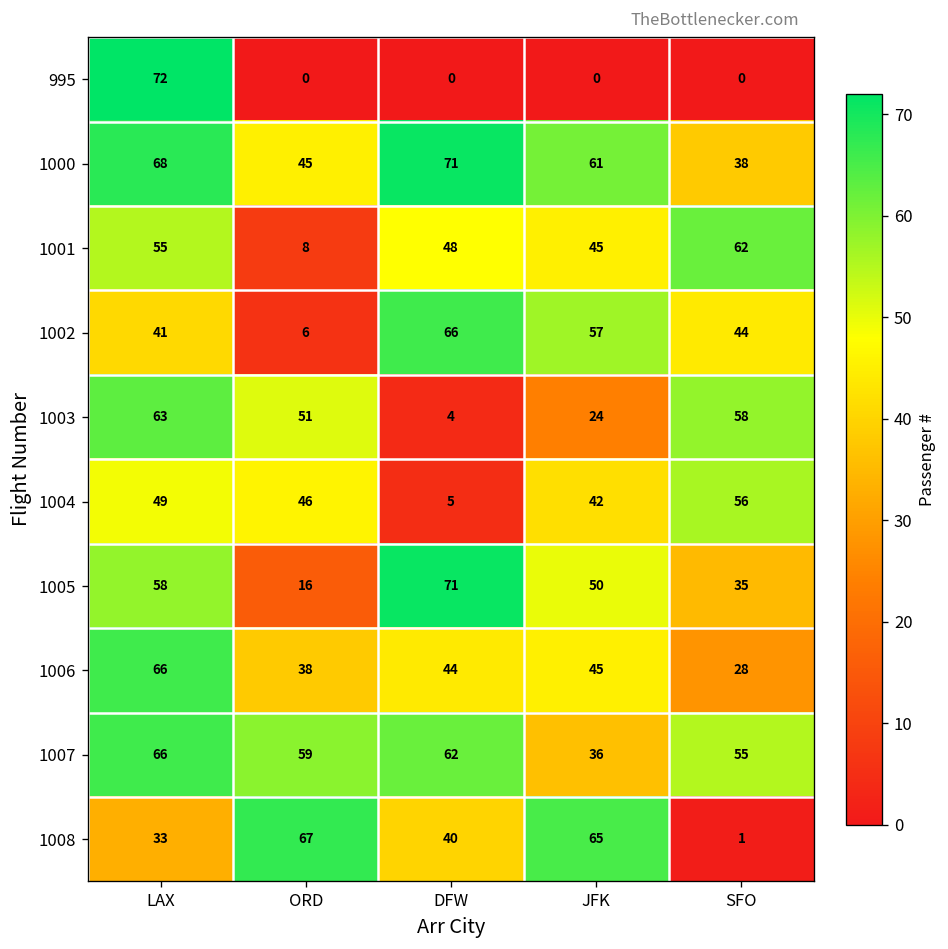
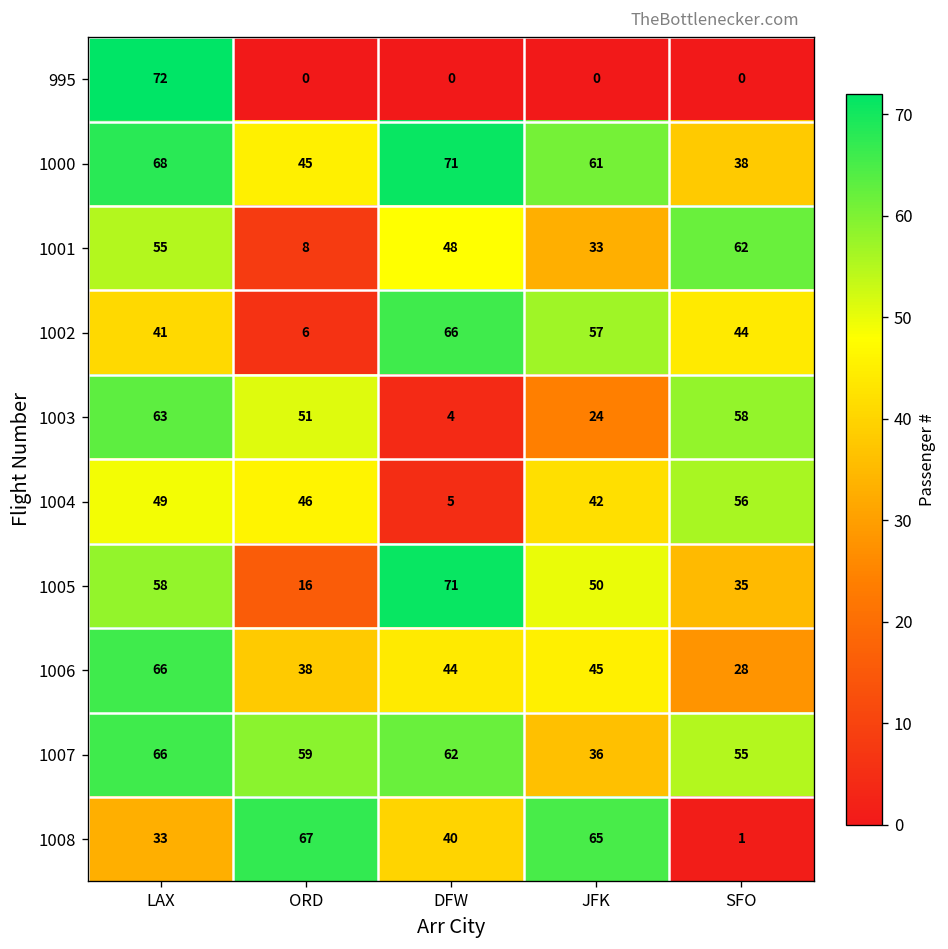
  {
    "995": {
      "LAX": 72,
      "ORD": 0,
      "DFW": 0,
      "JFK": 0,
      "SFO": 0
    },
    "1000": {
      "LAX": 68,
      "ORD": 45,
      "DFW": 71,
      "JFK": 61,
      "SFO": 38
    },
    "1001": {
      "LAX": 55,
      "ORD": 8,
      "DFW": 48,
-     "JFK": 45,
+     "JFK": 33,
      "SFO": 62
    },
    "1002": {
      "LAX": 41,
      "ORD": 6,
      "DFW": 66,
      "JFK": 57,
      "SFO": 44
    },
    "1003": {
      "LAX": 63,
      "ORD": 51,
      "DFW": 4,
      "JFK": 24,
      "SFO": 58
    },
    "1004": {
      "LAX": 49,
      "ORD": 46,
      "DFW": 5,
      "JFK": 42,
      "SFO": 56
    },
    "1005": {
      "LAX": 58,
      "ORD": 16,
      "DFW": 71,
      "JFK": 50,
      "SFO": 35
    },
    "1006": {
      "LAX": 66,
      "ORD": 38,
      "DFW": 44,
      "JFK": 45,
      "SFO": 28
    },
    "1007": {
      "LAX": 66,
      "ORD": 59,
      "DFW": 62,
      "JFK": 36,
      "SFO": 55
    },
    "1008": {
      "LAX": 33,
      "ORD": 67,
      "DFW": 40,
      "JFK": 65,
      "SFO": 1
    }
  }
